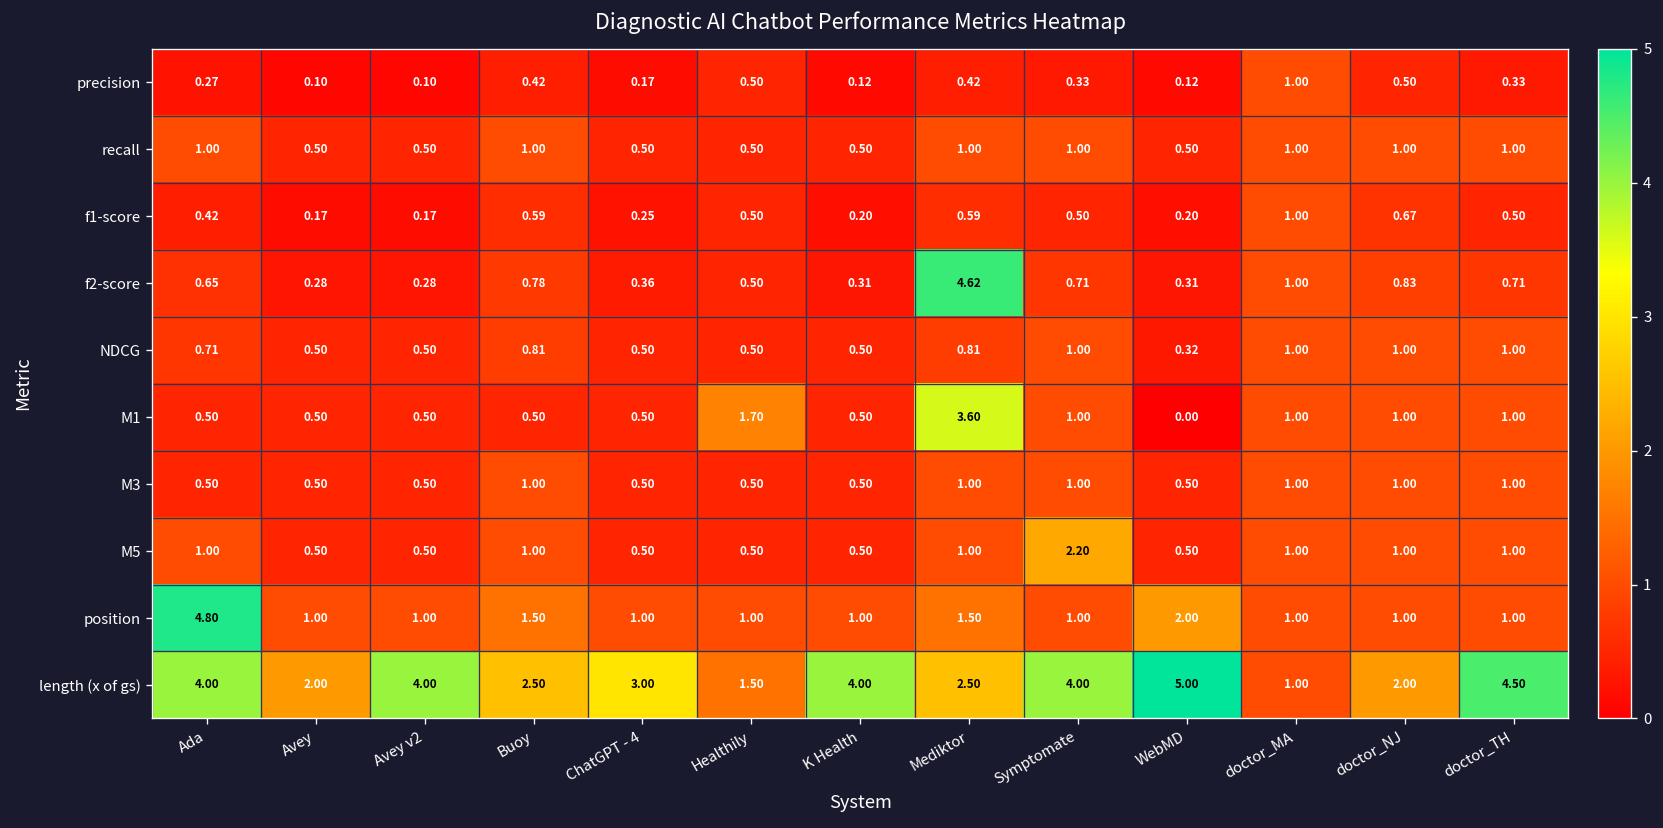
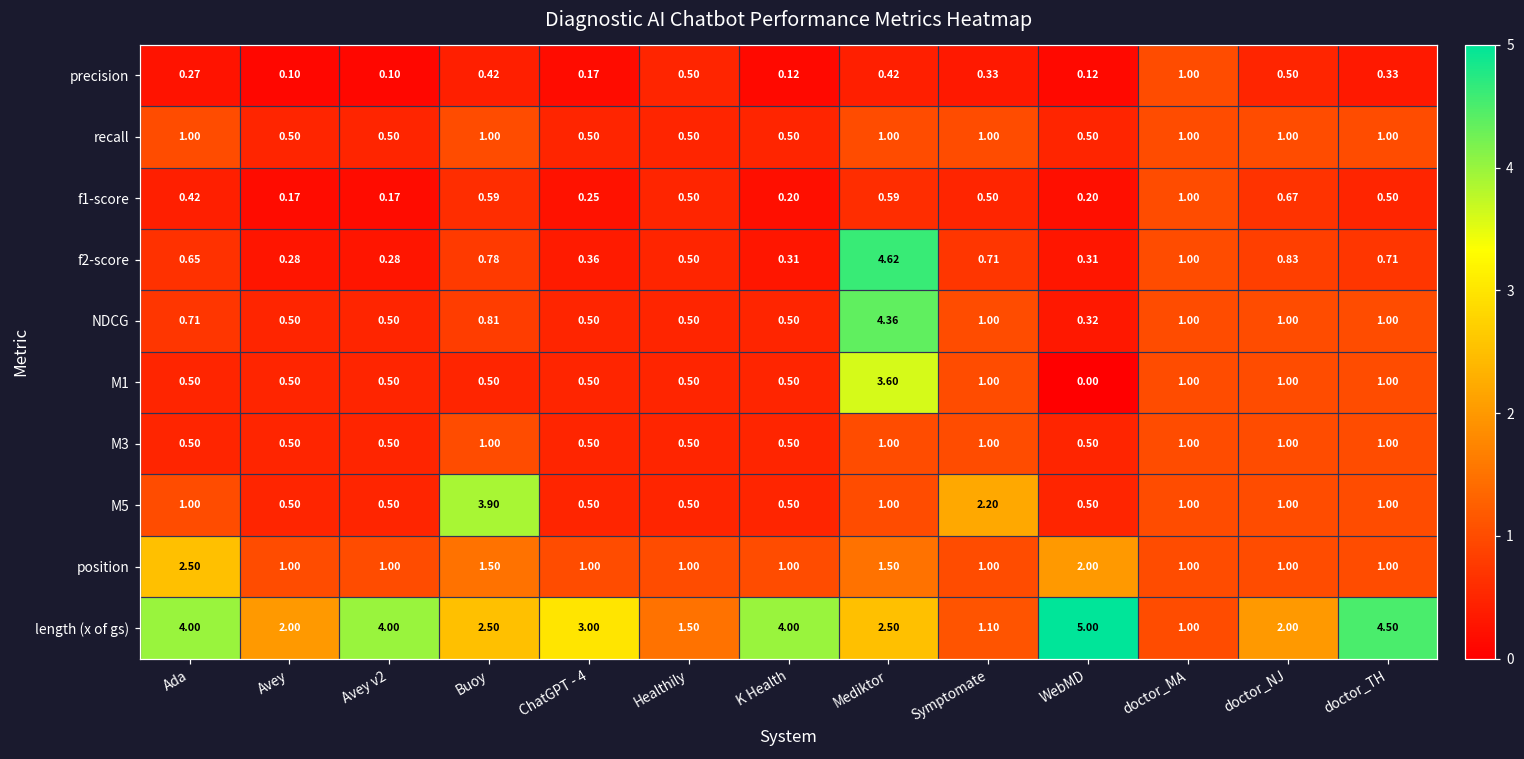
  {
    "precision": {
      "Ada": 0.27,
      "Avey": 0.10,
      "Avey v2": 0.10,
      "Buoy": 0.42,
      "ChatGPT - 4": 0.17,
      "Healthily": 0.50,
      "K Health": 0.12,
      "Mediktor": 0.42,
      "Symptomate": 0.33,
      "WebMD": 0.12,
      "doctor_MA": 1.00,
      "doctor_NJ": 0.50,
      "doctor_TH": 0.33
    },
    "recall": {
      "Ada": 1.00,
      "Avey": 0.50,
      "Avey v2": 0.50,
      "Buoy": 1.00,
      "ChatGPT - 4": 0.50,
      "Healthily": 0.50,
      "K Health": 0.50,
      "Mediktor": 1.00,
      "Symptomate": 1.00,
      "WebMD": 0.50,
      "doctor_MA": 1.00,
      "doctor_NJ": 1.00,
      "doctor_TH": 1.00
    },
    "f1-score": {
      "Ada": 0.42,
      "Avey": 0.17,
      "Avey v2": 0.17,
      "Buoy": 0.59,
      "ChatGPT - 4": 0.25,
      "Healthily": 0.50,
      "K Health": 0.20,
      "Mediktor": 0.59,
      "Symptomate": 0.50,
      "WebMD": 0.20,
      "doctor_MA": 1.00,
      "doctor_NJ": 0.67,
      "doctor_TH": 0.50
    },
    "f2-score": {
      "Ada": 0.65,
      "Avey": 0.28,
      "Avey v2": 0.28,
      "Buoy": 0.78,
      "ChatGPT - 4": 0.36,
      "Healthily": 0.50,
      "K Health": 0.31,
      "Mediktor": 4.62,
      "Symptomate": 0.71,
      "WebMD": 0.31,
      "doctor_MA": 1.00,
      "doctor_NJ": 0.83,
      "doctor_TH": 0.71
    },
    "NDCG": {
      "Ada": 0.71,
      "Avey": 0.50,
      "Avey v2": 0.50,
      "Buoy": 0.81,
      "ChatGPT - 4": 0.50,
      "Healthily": 0.50,
      "K Health": 0.50,
-     "Mediktor": 0.81,
+     "Mediktor": 4.36,
      "Symptomate": 1.00,
      "WebMD": 0.32,
      "doctor_MA": 1.00,
      "doctor_NJ": 1.00,
      "doctor_TH": 1.00
    },
    "M1": {
      "Ada": 0.50,
      "Avey": 0.50,
      "Avey v2": 0.50,
      "Buoy": 0.50,
      "ChatGPT - 4": 0.50,
-     "Healthily": 1.70,
+     "Healthily": 0.50,
      "K Health": 0.50,
      "Mediktor": 3.60,
      "Symptomate": 1.00,
      "WebMD": 0.00,
      "doctor_MA": 1.00,
      "doctor_NJ": 1.00,
      "doctor_TH": 1.00
    },
    "M3": {
      "Ada": 0.50,
      "Avey": 0.50,
      "Avey v2": 0.50,
      "Buoy": 1.00,
      "ChatGPT - 4": 0.50,
      "Healthily": 0.50,
      "K Health": 0.50,
      "Mediktor": 1.00,
      "Symptomate": 1.00,
      "WebMD": 0.50,
      "doctor_MA": 1.00,
      "doctor_NJ": 1.00,
      "doctor_TH": 1.00
    },
    "M5": {
      "Ada": 1.00,
      "Avey": 0.50,
      "Avey v2": 0.50,
-     "Buoy": 1.00,
+     "Buoy": 3.90,
      "ChatGPT - 4": 0.50,
      "Healthily": 0.50,
      "K Health": 0.50,
      "Mediktor": 1.00,
      "Symptomate": 2.20,
      "WebMD": 0.50,
      "doctor_MA": 1.00,
      "doctor_NJ": 1.00,
      "doctor_TH": 1.00
    },
    "position": {
-     "Ada": 4.80,
+     "Ada": 2.50,
      "Avey": 1.00,
      "Avey v2": 1.00,
      "Buoy": 1.50,
      "ChatGPT - 4": 1.00,
      "Healthily": 1.00,
      "K Health": 1.00,
      "Mediktor": 1.50,
      "Symptomate": 1.00,
      "WebMD": 2.00,
      "doctor_MA": 1.00,
      "doctor_NJ": 1.00,
      "doctor_TH": 1.00
    },
    "length (x of gs)": {
      "Ada": 4.00,
      "Avey": 2.00,
      "Avey v2": 4.00,
      "Buoy": 2.50,
      "ChatGPT - 4": 3.00,
      "Healthily": 1.50,
      "K Health": 4.00,
      "Mediktor": 2.50,
-     "Symptomate": 4.00,
+     "Symptomate": 1.10,
      "WebMD": 5.00,
      "doctor_MA": 1.00,
      "doctor_NJ": 2.00,
      "doctor_TH": 4.50
    }
  }
